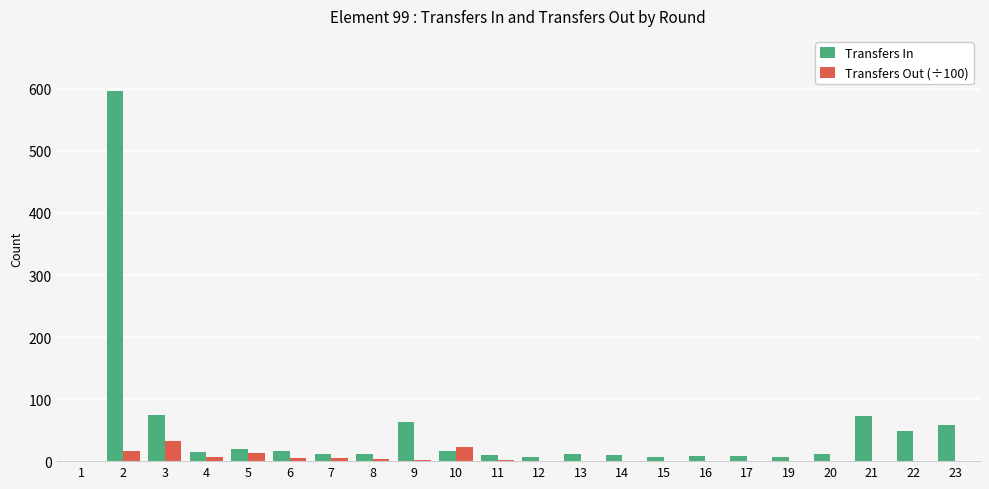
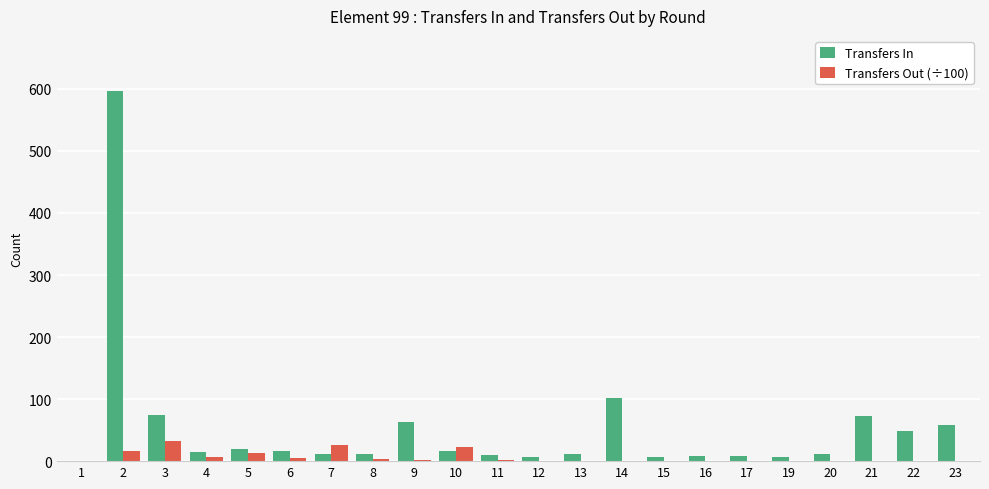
  {
    "Transfers In": {
      "1": 0,
      "2": 600,
      "3": 80,
      "4": 20,
      "5": 20,
      "6": 20,
      "7": 10,
      "8": 10,
      "9": 60,
      "10": 20,
      "11": 10,
      "12": 10,
      "13": 10,
-     "14": 10,
+     "14": 100,
      "15": 10,
      "16": 10,
      "17": 10,
      "19": 10,
      "20": 10,
      "21": 70,
      "22": 50,
      "23": 60
    },
    "Transfers Out (÷100)": {
      "1": 0,
      "2": 20,
      "3": 30,
      "4": 10,
      "5": 10,
      "6": 10,
-     "7": 0,
+     "7": 30,
      "10": 20
    }
  }
